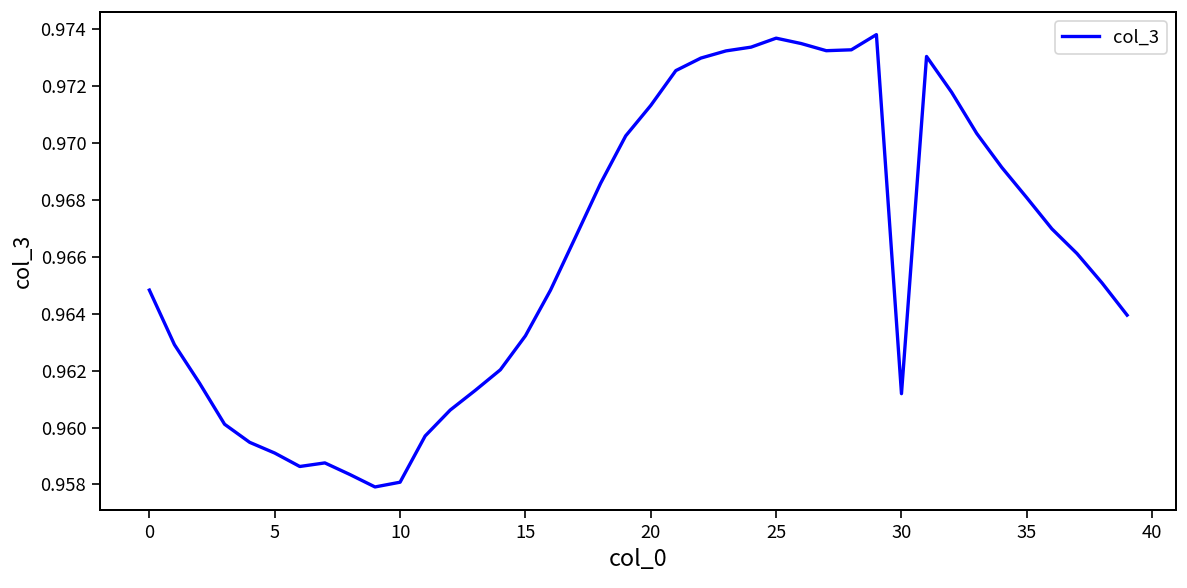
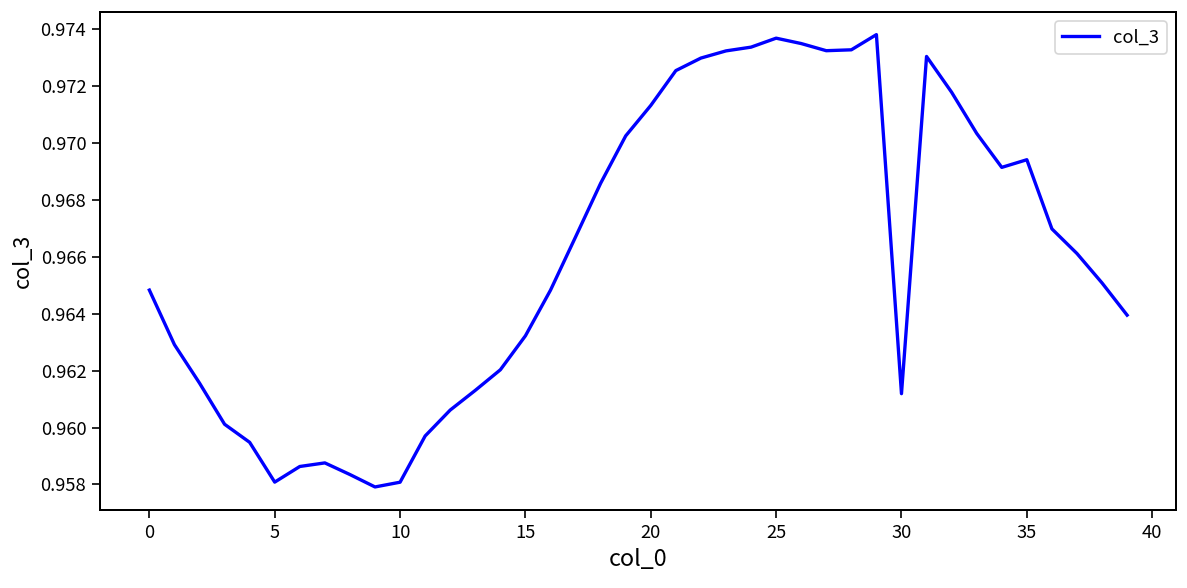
  {
    "0": 0.9648,
-   "5": 0.9591,
+   "5": 0.9581,
    "10": 0.9581,
    "15": 0.9632,
    "20": 0.9713,
    "25": 0.9737,
    "30": 0.9612,
-   "35": 0.9681
+   "35": 0.9694
  }
